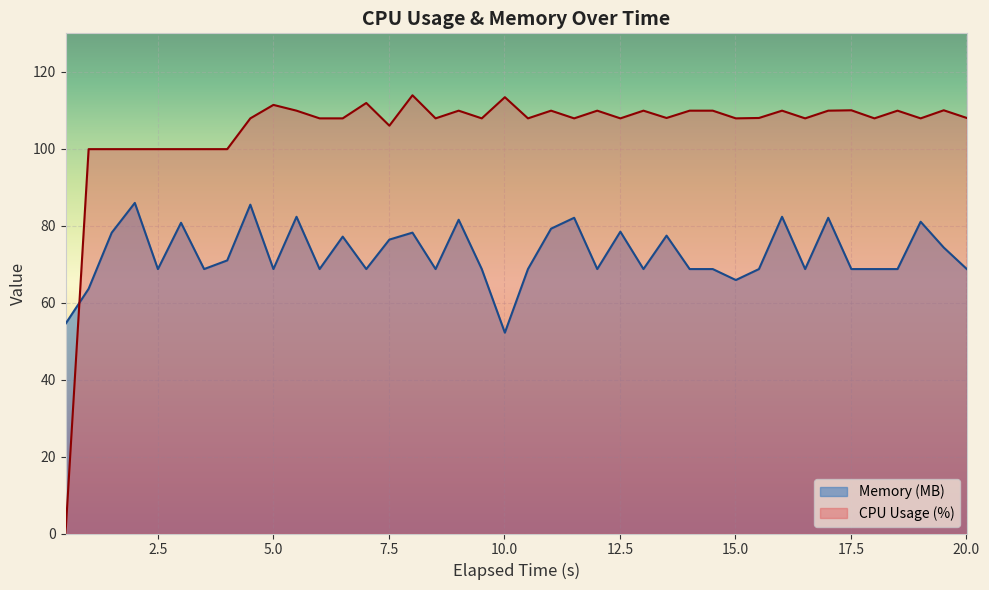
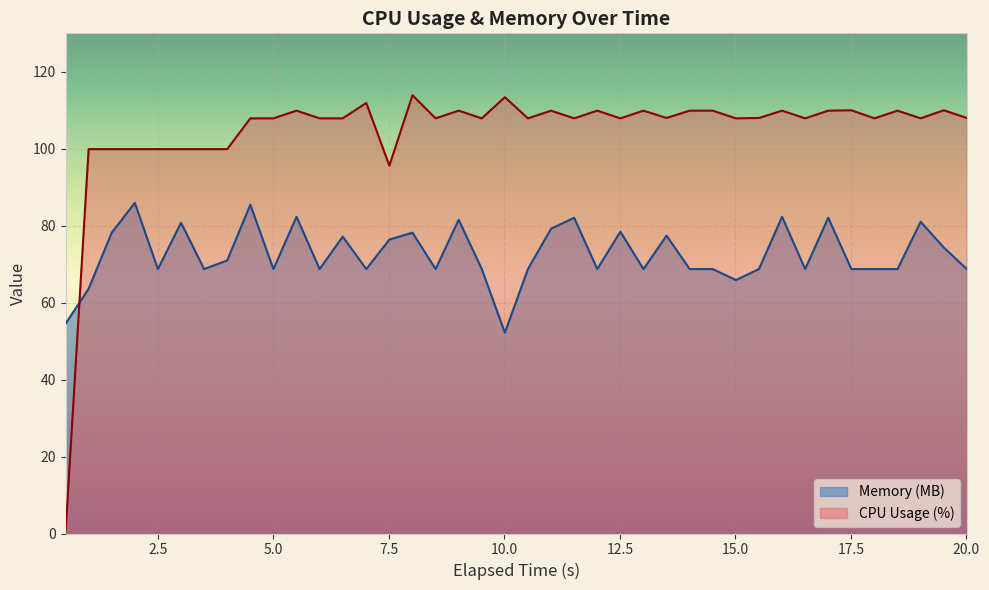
  {
    "Memory (MB)": {
      "2.5": 69,
      "5.0": 69,
      "7.5": 76,
      "10.0": 52,
      "12.5": 78,
      "15.0": 66
    },
    "CPU Usage (%)": {
      "2.5": 100,
-     "5.0": 111,
-     "7.5": 106,
+     "5.0": 108,
+     "7.5": 96,
      "10.0": 113,
      "12.5": 108,
      "15.0": 108
    }
  }
